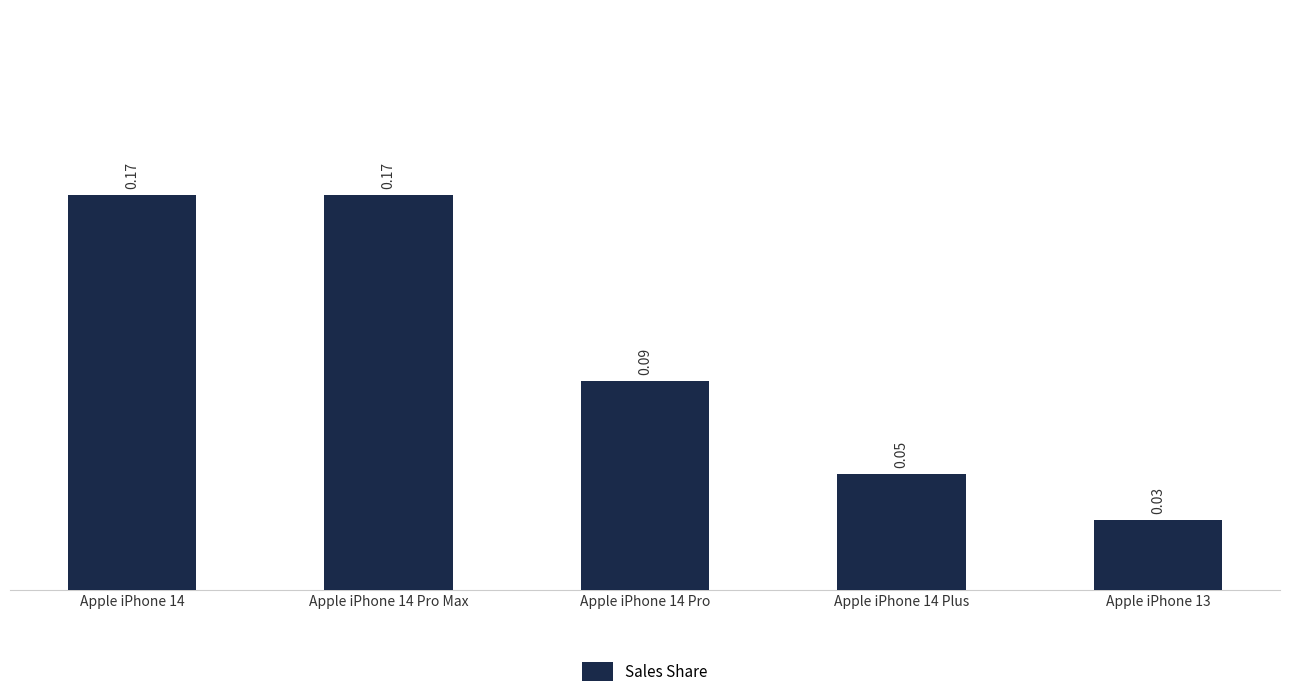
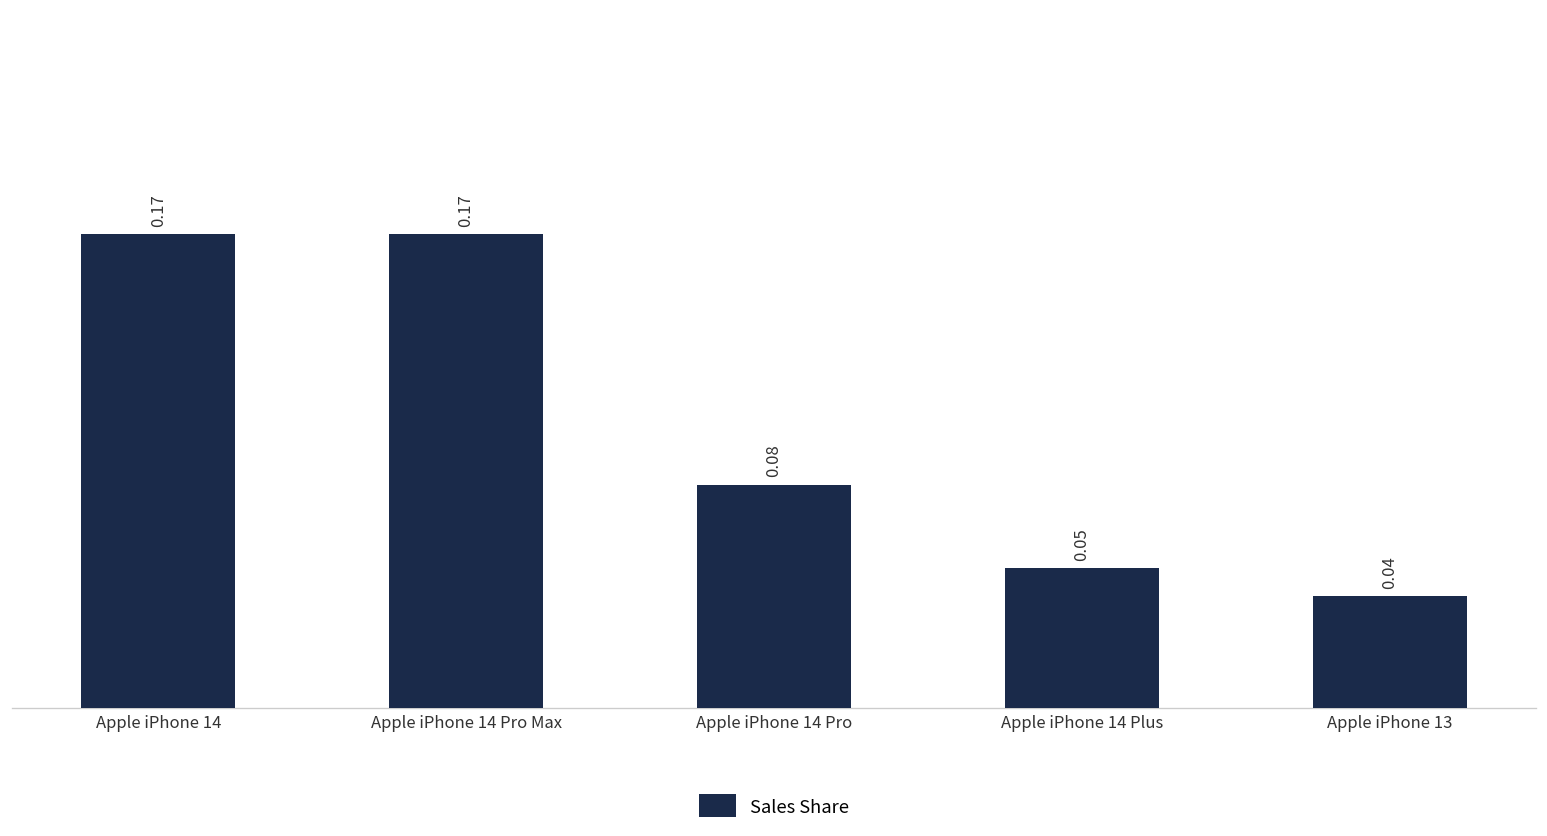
  {
    "Apple iPhone 14": 0.17,
    "Apple iPhone 14 Pro Max": 0.17,
-   "Apple iPhone 14 Pro": 0.09,
+   "Apple iPhone 14 Pro": 0.08,
    "Apple iPhone 14 Plus": 0.05,
-   "Apple iPhone 13": 0.03
+   "Apple iPhone 13": 0.04
  }
